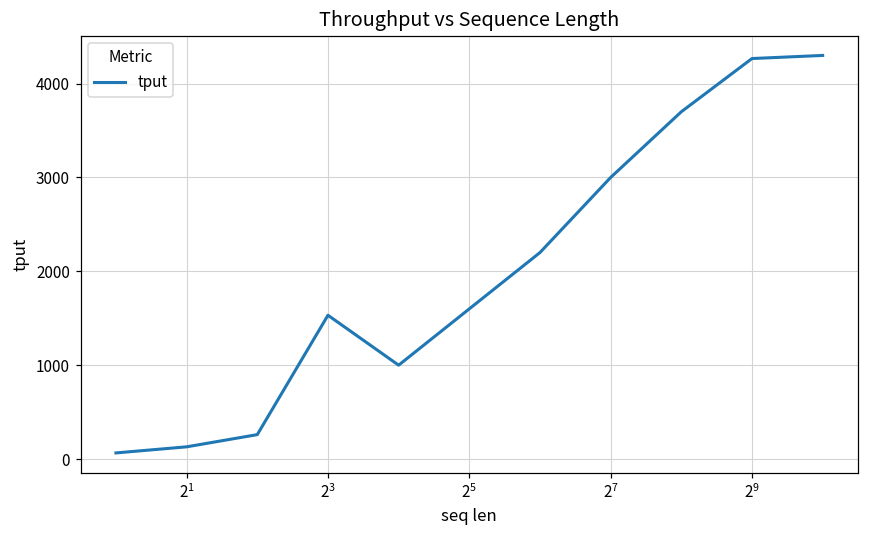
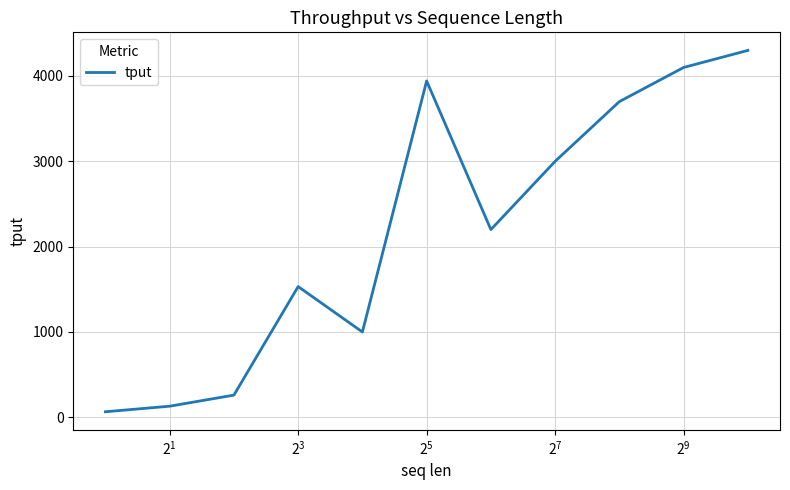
  {
    "2^1": 100,
    "2^3": 1500,
-   "2^5": 1600,
+   "2^5": 3900,
    "2^7": 3000,
-   "2^9": 4300
+   "2^9": 4100
  }
